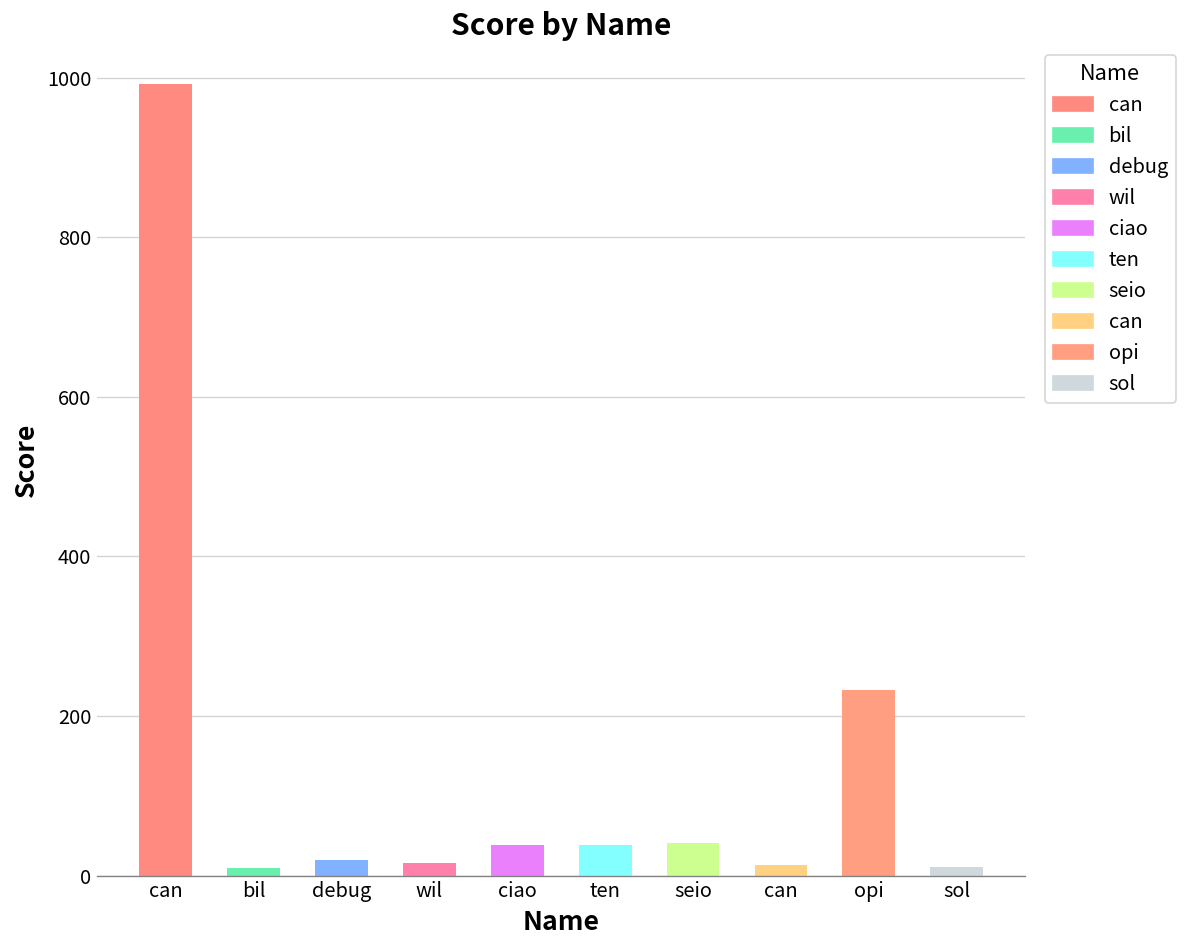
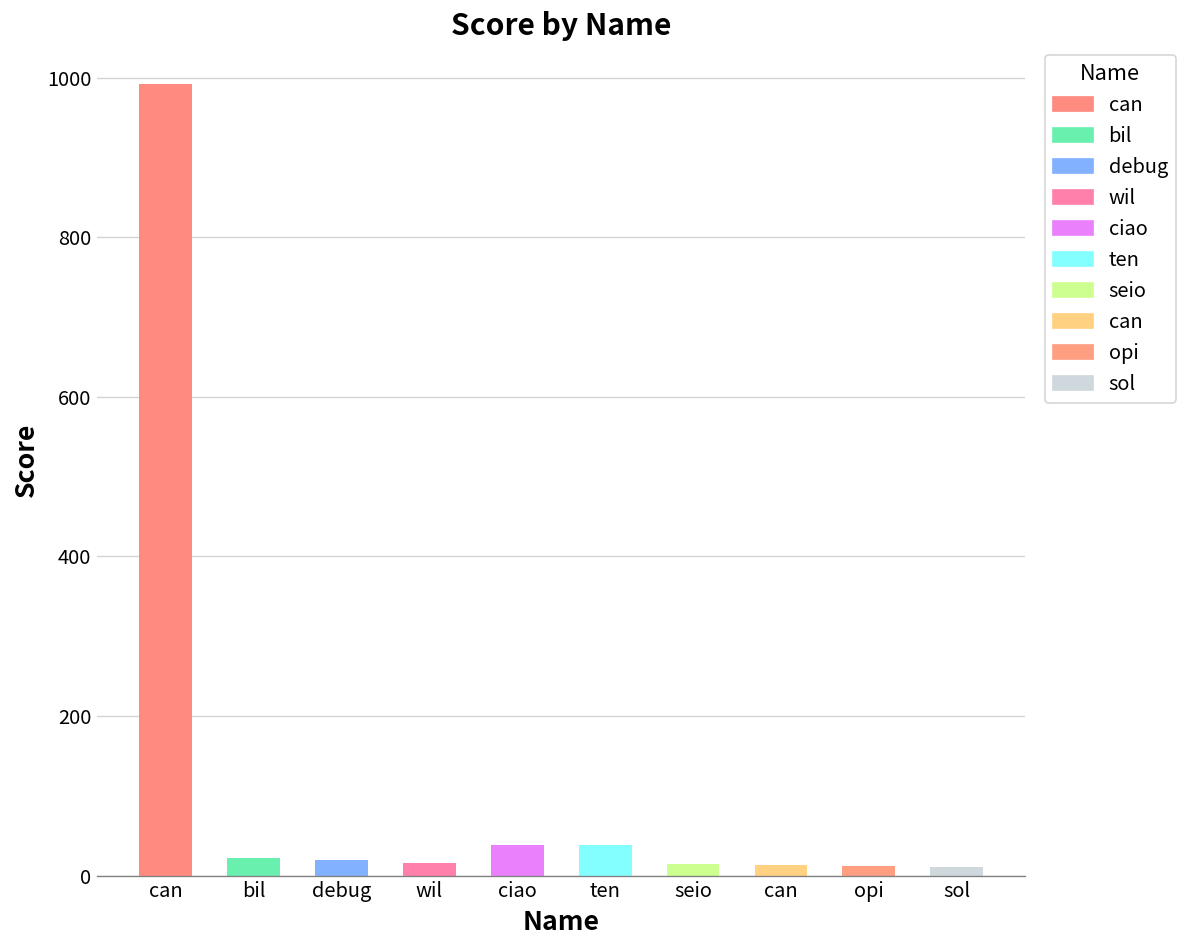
  {
-   "bil": 10,
+   "bil": 20,
    "debug": 20,
    "wil": 20,
    "ciao": 40,
    "ten": 40,
-   "seio": 40,
-   "opi": 230,
+   "seio": 10,
+   "opi": 10,
    "sol": 10
  }
